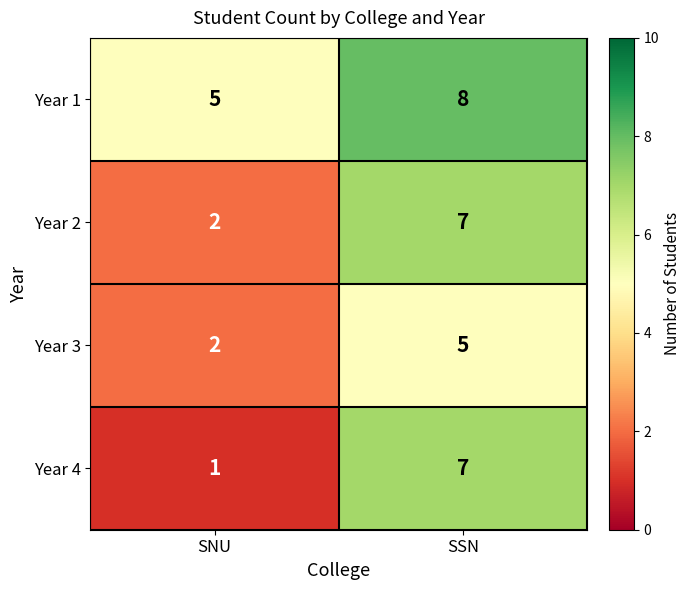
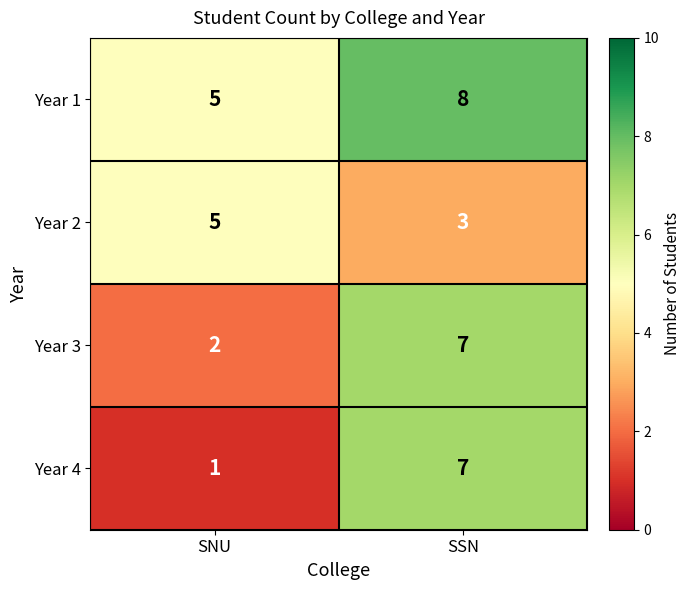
  {
    "Year 1": {
      "SNU": 5,
      "SSN": 8
    },
    "Year 2": {
-     "SNU": 2,
-     "SSN": 7
+     "SNU": 5,
+     "SSN": 3
    },
    "Year 3": {
      "SNU": 2,
-     "SSN": 5
+     "SSN": 7
    },
    "Year 4": {
      "SNU": 1,
      "SSN": 7
    }
  }
